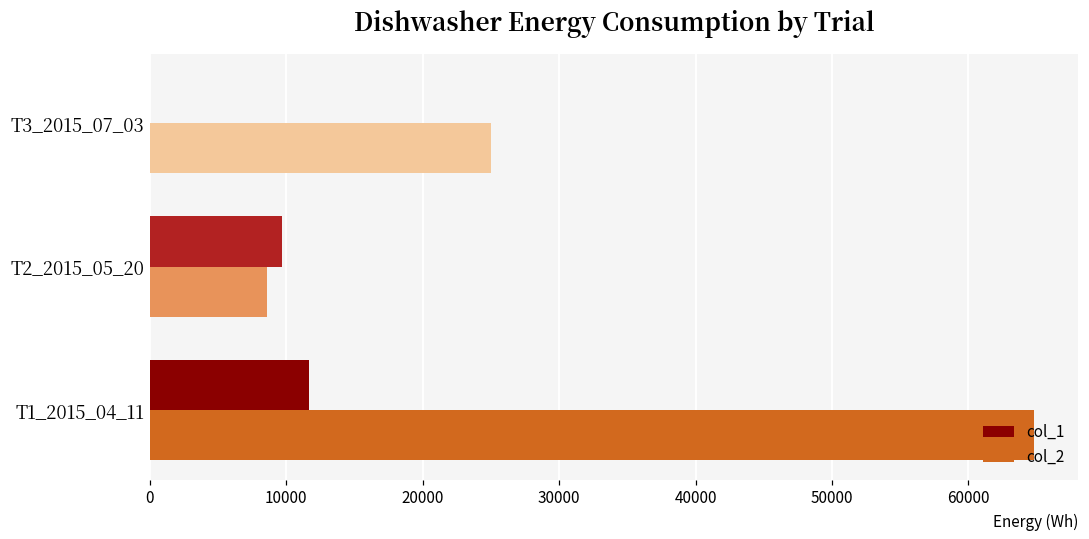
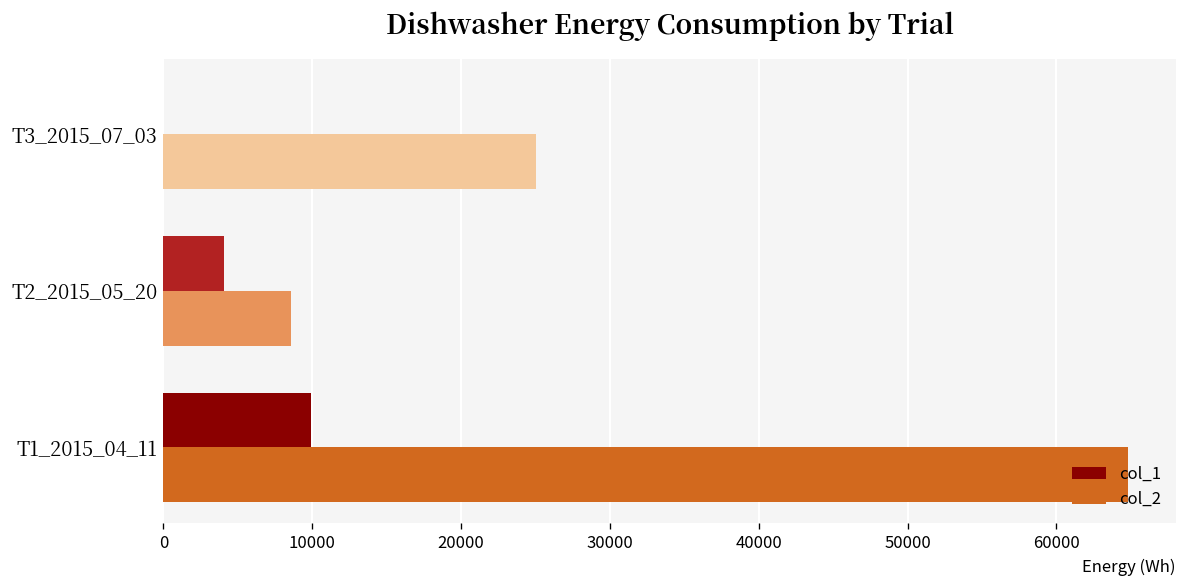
  {
    "col_1": {
      "T3_2015_07_03": 0,
-     "T2_2015_05_20": 9700,
-     "T1_2015_04_11": 11700
+     "T2_2015_05_20": 4100,
+     "T1_2015_04_11": 9900
    },
    "col_2": {
      "T3_2015_07_03": 25000,
      "T2_2015_05_20": 8600,
      "T1_2015_04_11": 64800
    }
  }
